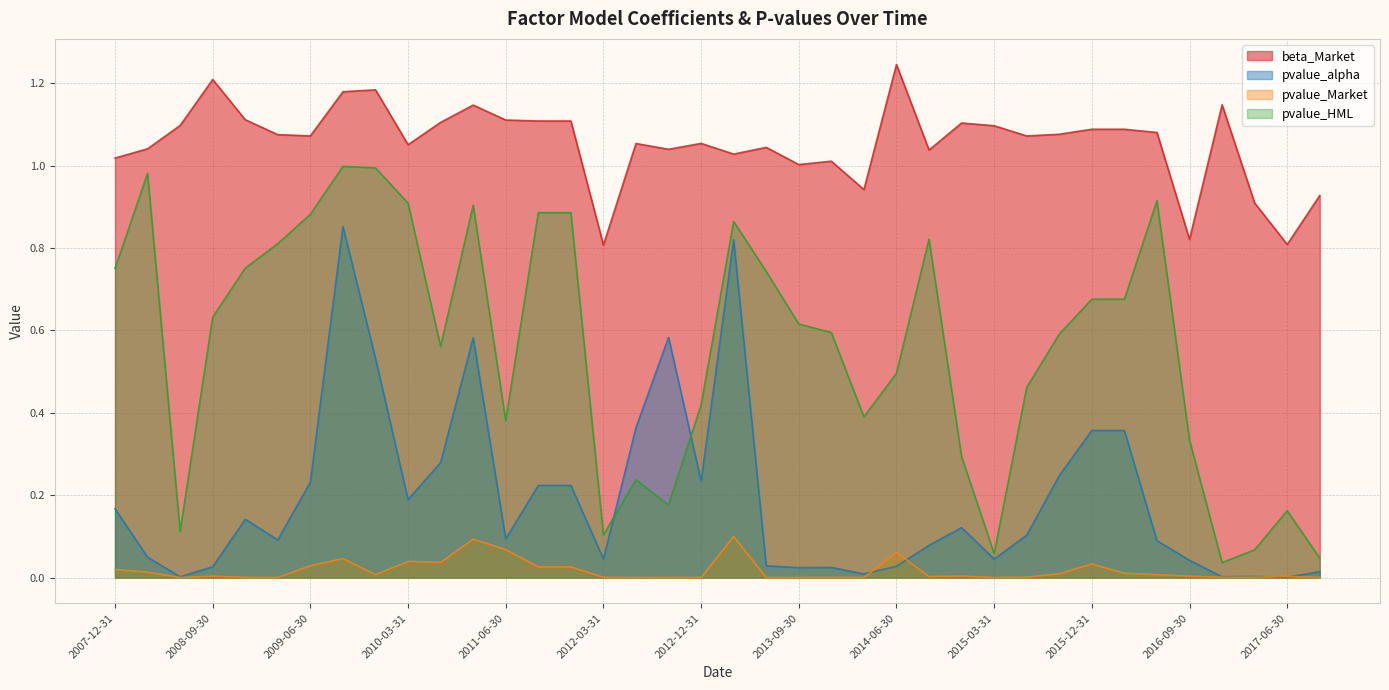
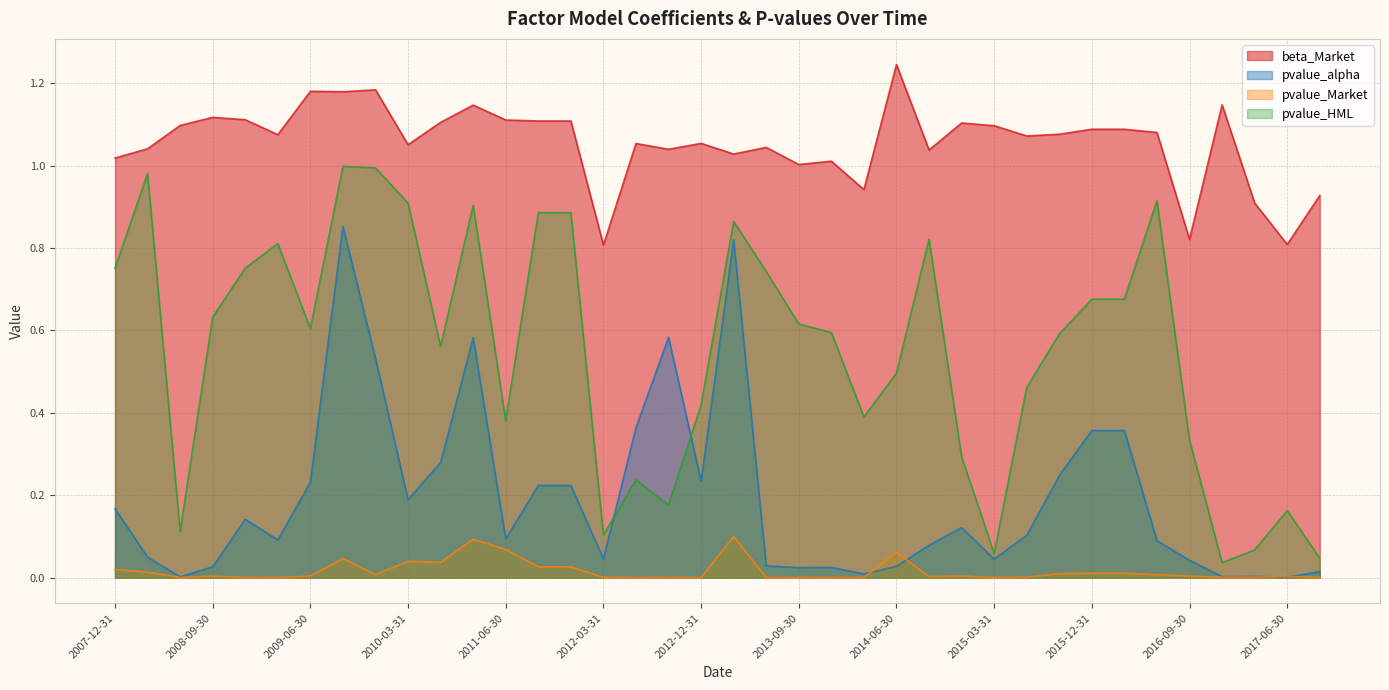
  {
    "beta_Market": {
      "2007-12-31": 1.02,
-     "2008-09-30": 1.21,
-     "2009-06-30": 1.07,
+     "2008-09-30": 1.12,
+     "2009-06-30": 1.18,
      "2010-03-31": 1.05,
      "2011-06-30": 1.11,
      "2012-03-31": 0.81,
      "2012-12-31": 1.05,
      "2013-09-30": 1.00,
      "2014-06-30": 1.25,
      "2015-03-31": 1.10,
      "2015-12-31": 1.09,
      "2016-09-30": 0.82,
      "2017-06-30": 0.81
    },
    "pvalue_alpha": {
      "2007-12-31": 0.17,
      "2008-09-30": 0.03,
      "2009-06-30": 0.23,
      "2010-03-31": 0.19,
      "2011-06-30": 0.09,
      "2012-03-31": 0.05,
      "2012-12-31": 0.23,
      "2013-09-30": 0.02,
      "2014-06-30": 0.03,
      "2015-03-31": 0.05,
      "2015-12-31": 0.36,
      "2016-09-30": 0.04
    },
    "pvalue_Market": {
      "2007-12-31": 0.02,
      "2008-09-30": 0.00,
-     "2009-06-30": 0.03,
+     "2009-06-30": 0.00,
      "2010-03-31": 0.04,
      "2011-06-30": 0.07,
      "2012-03-31": 0.00,
      "2012-12-31": 0.00,
      "2013-09-30": 0.00,
      "2014-06-30": 0.06,
      "2015-03-31": 0.00,
-     "2015-12-31": 0.03,
+     "2015-12-31": 0.01,
      "2016-09-30": 0.00
    },
    "pvalue_HML": {
      "2007-12-31": 0.75,
      "2008-09-30": 0.63,
-     "2009-06-30": 0.88,
+     "2009-06-30": 0.60,
      "2010-03-31": 0.91,
      "2011-06-30": 0.38,
      "2012-03-31": 0.10,
      "2012-12-31": 0.42,
      "2013-09-30": 0.62,
      "2014-06-30": 0.50,
      "2015-03-31": 0.06,
      "2015-12-31": 0.68,
      "2016-09-30": 0.33,
      "2017-06-30": 0.16
    }
  }
